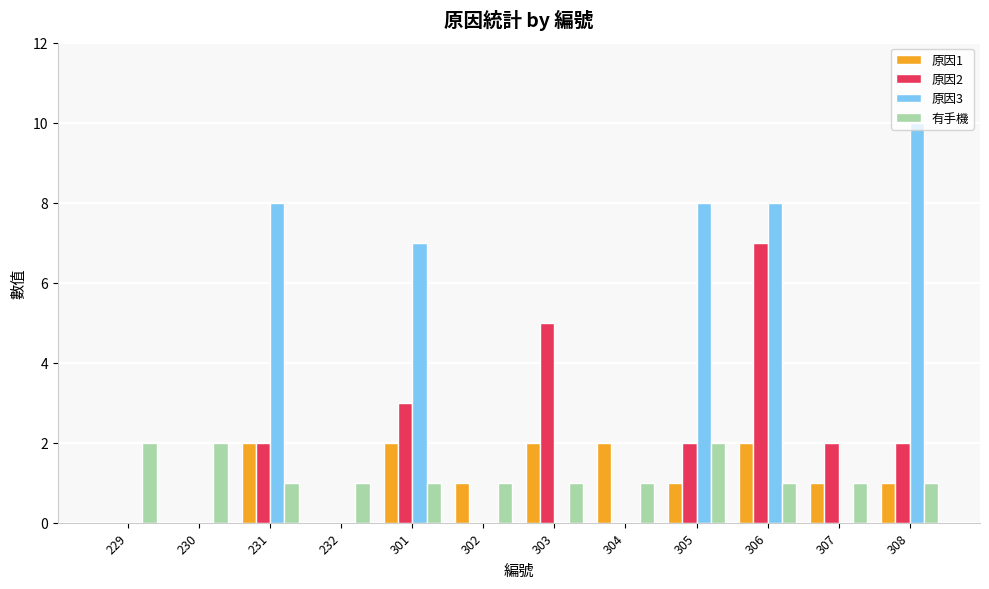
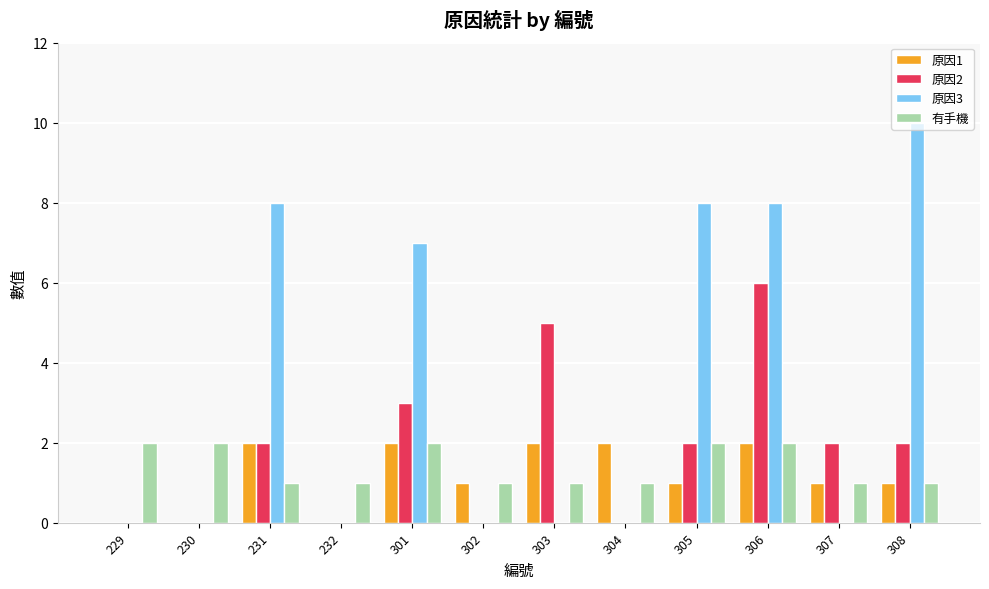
  {
    "原因1": {
      "229": 0,
      "230": 0,
      "231": 2,
      "232": 0,
      "301": 2,
      "302": 1,
      "303": 2,
      "304": 2,
      "305": 1,
      "306": 2,
      "307": 1,
      "308": 1
    },
    "原因2": {
      "229": 0,
      "230": 0,
      "231": 2,
      "232": 0,
      "301": 3,
      "302": 0,
      "303": 5,
      "304": 0,
      "305": 2,
-     "306": 7,
+     "306": 6,
      "307": 2,
      "308": 2
    },
    "原因3": {
      "229": 0,
      "230": 0,
      "231": 8,
      "232": 0,
      "301": 7,
      "302": 0,
      "303": 0,
      "304": 0,
      "305": 8,
      "306": 8,
      "307": 0
    },
    "有手機": {
      "229": 2,
      "230": 2,
      "231": 1,
      "232": 1,
-     "301": 1,
+     "301": 2,
      "302": 1,
      "303": 1,
      "304": 1,
      "305": 2,
-     "306": 1,
+     "306": 2,
      "307": 1,
      "308": 1
    }
  }
